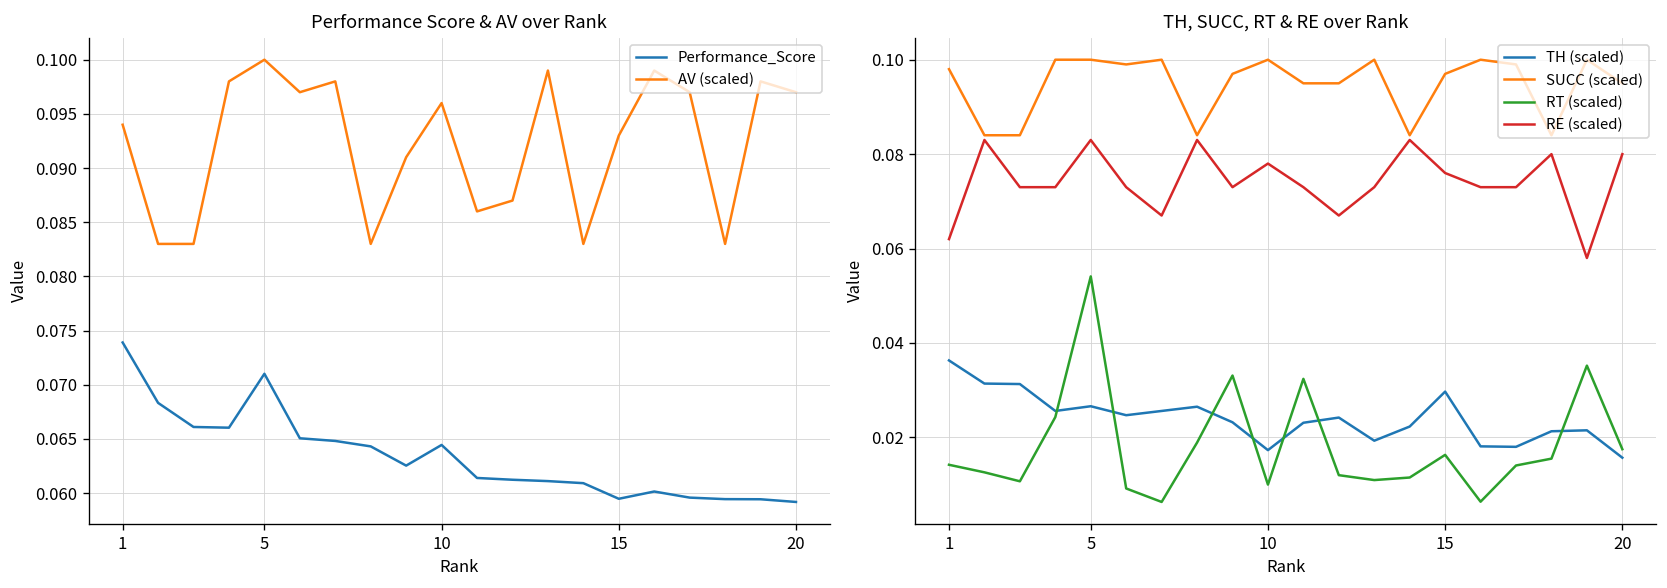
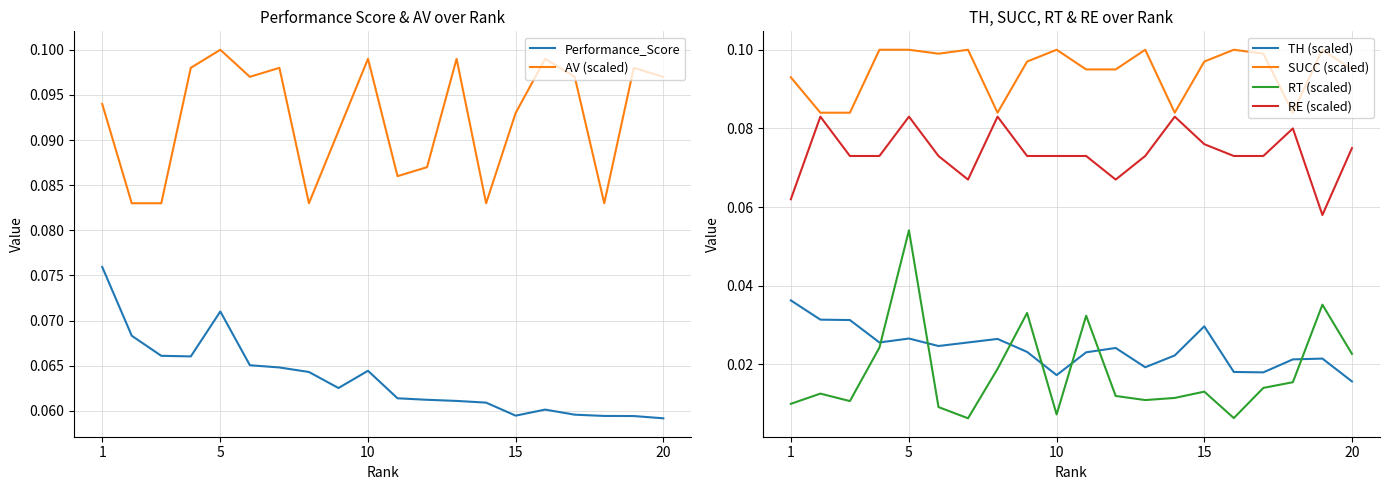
  {
    "Performance Score & AV over Rank": {
      "Performance_Score": {
-       "1": 0.074,
+       "1": 0.076,
        "5": 0.071,
        "10": 0.064,
        "15": 0.059,
        "20": 0.059
      },
      "AV (scaled)": {
        "1": 0.094,
        "5": 0.100,
-       "10": 0.096,
+       "10": 0.099,
        "15": 0.093
      }
    },
    "TH, SUCC, RT & RE over Rank": {
      "TH (scaled)": {
        "1": 0.036,
        "5": 0.027,
        "10": 0.017,
        "15": 0.030,
        "20": 0.016
      },
      "SUCC (scaled)": {
-       "1": 0.098,
+       "1": 0.093,
        "5": 0.100,
        "10": 0.100,
        "15": 0.097
      },
      "RT (scaled)": {
-       "1": 0.014,
+       "1": 0.010,
        "5": 0.054,
-       "10": 0.010,
-       "15": 0.016,
-       "20": 0.018
+       "10": 0.007,
+       "15": 0.013,
+       "20": 0.023
      },
      "RE (scaled)": {
        "1": 0.062,
        "5": 0.083,
-       "10": 0.078,
+       "10": 0.073,
        "15": 0.076,
-       "20": 0.080
+       "20": 0.075
      }
    }
  }
